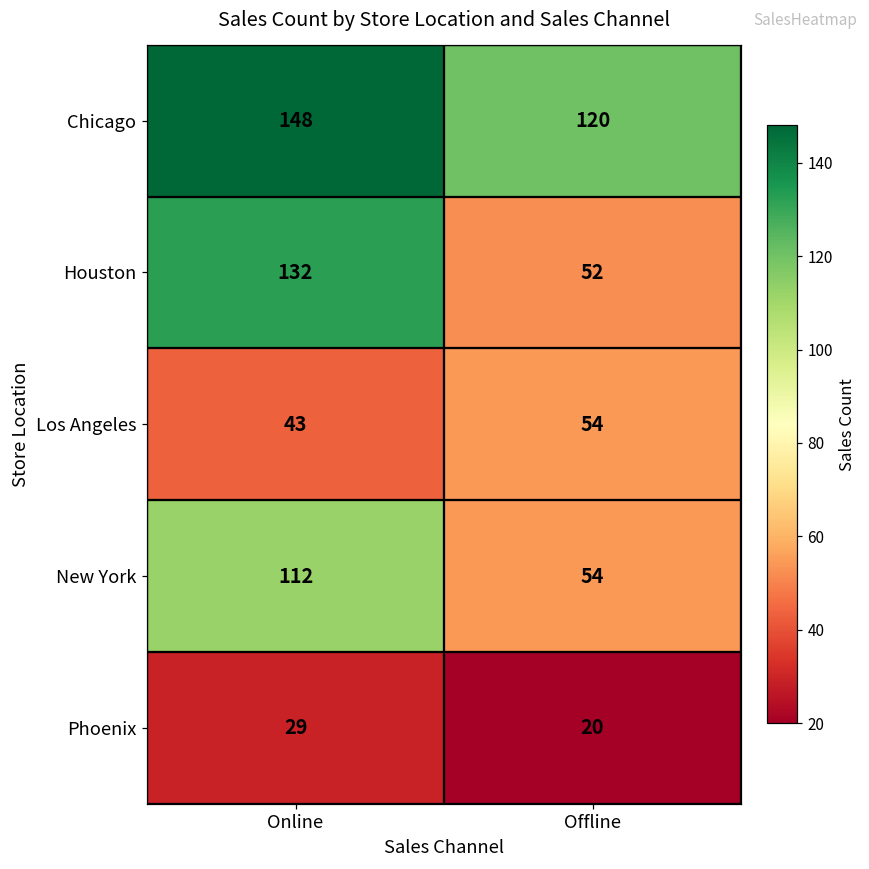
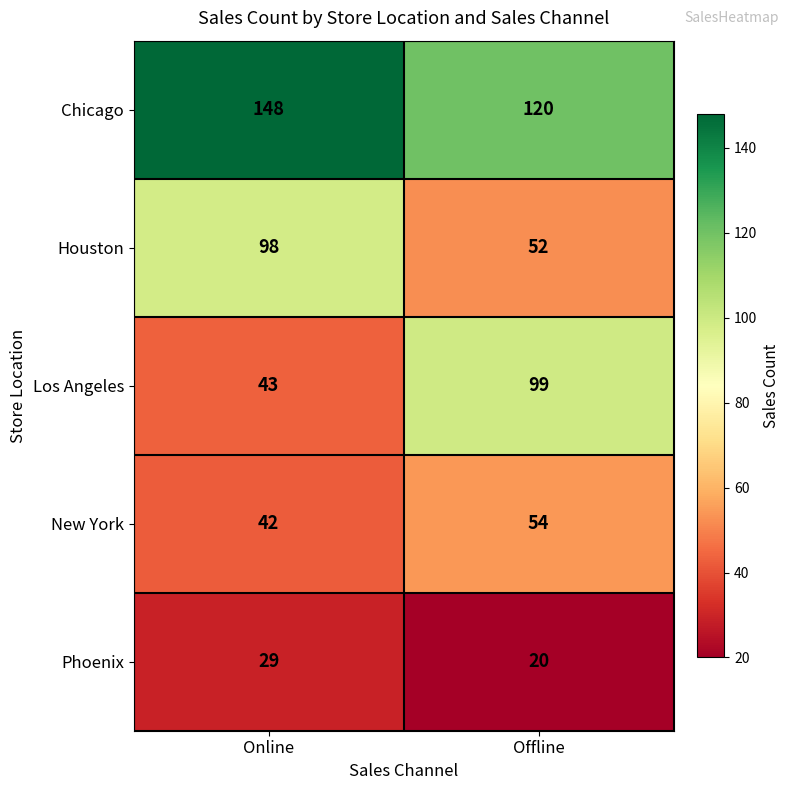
  {
    "Chicago": {
      "Online": 148,
      "Offline": 120
    },
    "Houston": {
-     "Online": 132,
+     "Online": 98,
      "Offline": 52
    },
    "Los Angeles": {
      "Online": 43,
-     "Offline": 54
+     "Offline": 99
    },
    "New York": {
-     "Online": 112,
+     "Online": 42,
      "Offline": 54
    },
    "Phoenix": {
      "Online": 29,
      "Offline": 20
    }
  }
